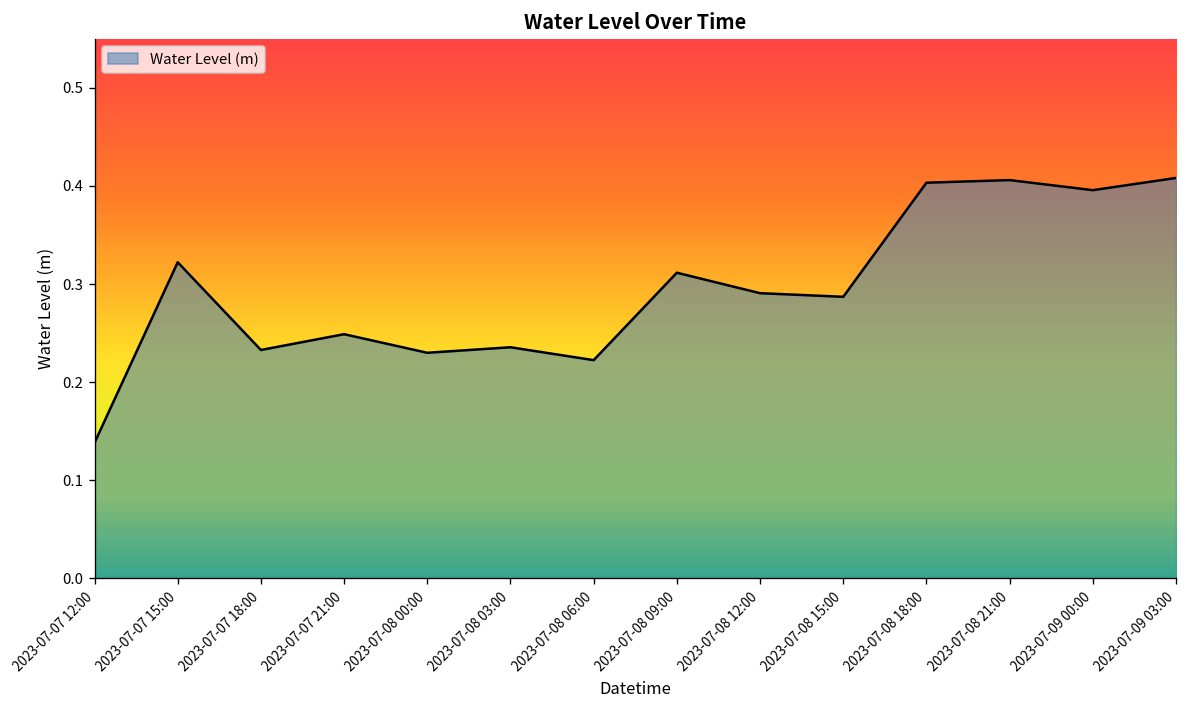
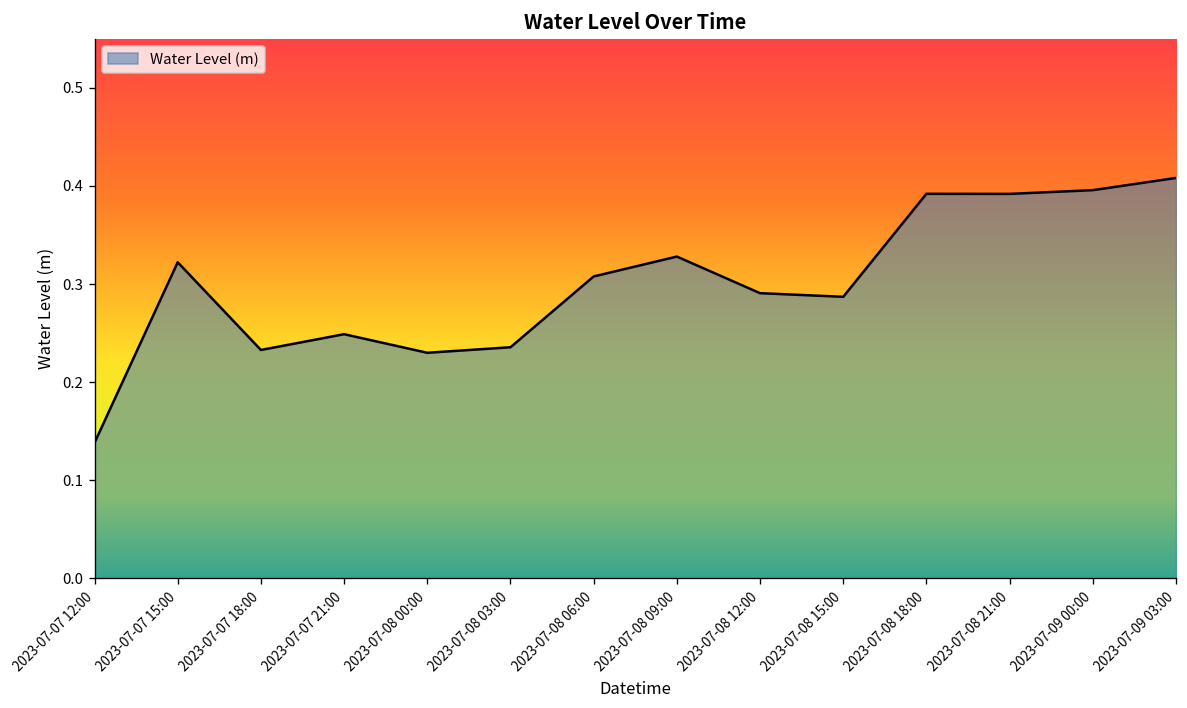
  {
    "2023-07-07 12:00": 0.14,
    "2023-07-07 15:00": 0.32,
    "2023-07-07 18:00": 0.23,
    "2023-07-07 21:00": 0.25,
    "2023-07-08 00:00": 0.23,
    "2023-07-08 03:00": 0.24,
-   "2023-07-08 06:00": 0.22,
-   "2023-07-08 09:00": 0.31,
+   "2023-07-08 06:00": 0.31,
+   "2023-07-08 09:00": 0.33,
    "2023-07-08 12:00": 0.29,
    "2023-07-08 15:00": 0.29,
-   "2023-07-08 18:00": 0.40,
-   "2023-07-08 21:00": 0.41,
+   "2023-07-08 18:00": 0.39,
+   "2023-07-08 21:00": 0.39,
    "2023-07-09 00:00": 0.40,
    "2023-07-09 03:00": 0.41
  }
